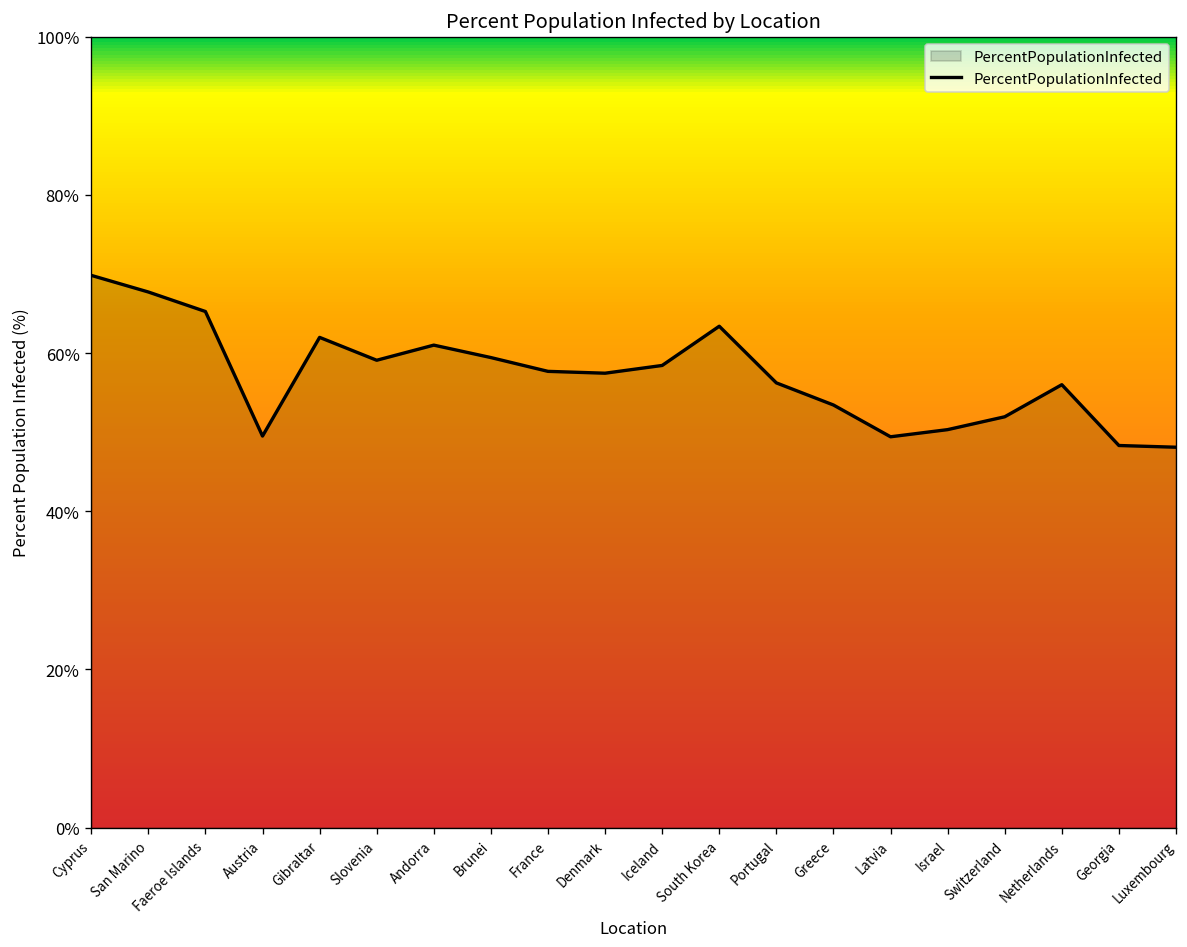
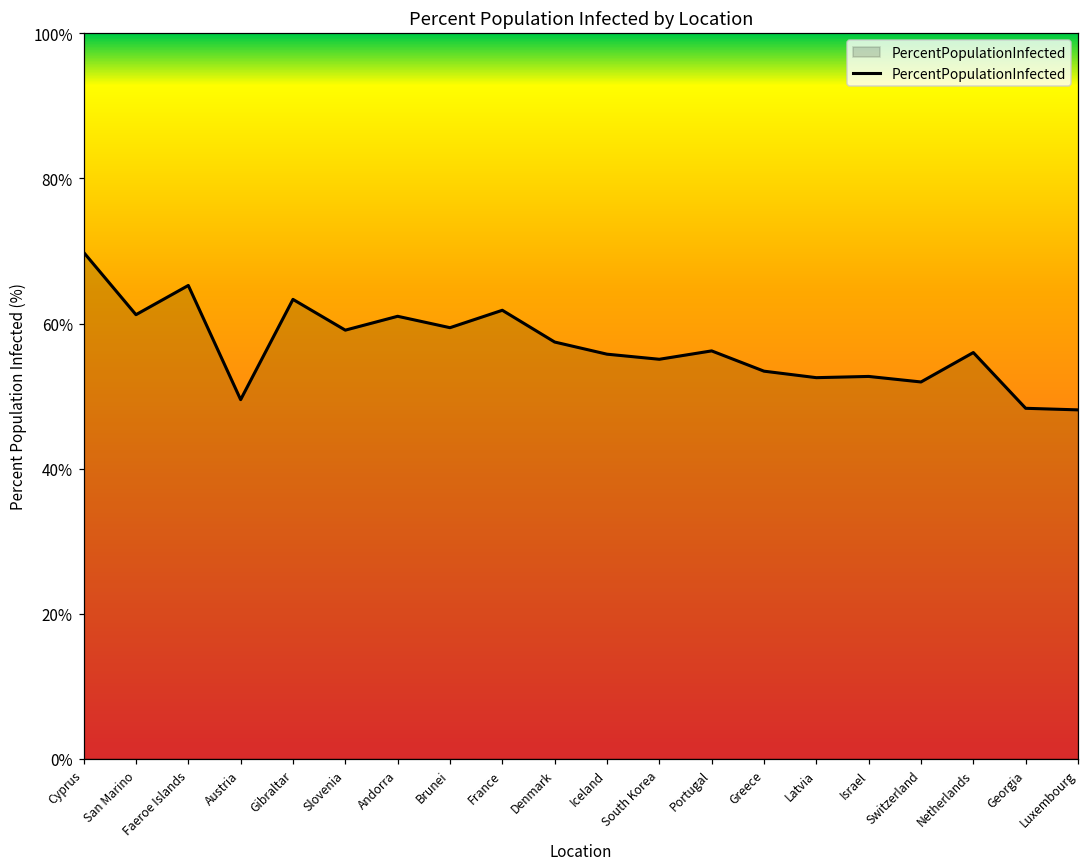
  {
    "Cyprus": "70%",
-   "San Marino": "68%",
+   "San Marino": "61%",
    "Faeroe Islands": "65%",
    "Austria": "50%",
-   "Gibraltar": "62%",
+   "Gibraltar": "63%",
    "Slovenia": "59%",
    "Andorra": "61%",
    "Brunei": "59%",
-   "France": "58%",
+   "France": "62%",
    "Denmark": "57%",
-   "Iceland": "58%",
-   "South Korea": "63%",
+   "Iceland": "56%",
+   "South Korea": "55%",
    "Portugal": "56%",
    "Greece": "53%",
-   "Latvia": "49%",
-   "Israel": "50%",
+   "Latvia": "53%",
+   "Israel": "53%",
    "Switzerland": "52%",
    "Netherlands": "56%",
    "Georgia": "48%",
    "Luxembourg": "48%"
  }
